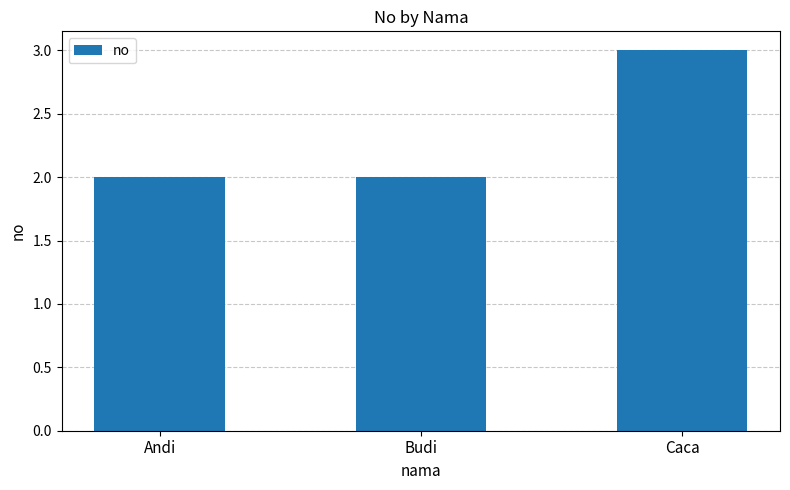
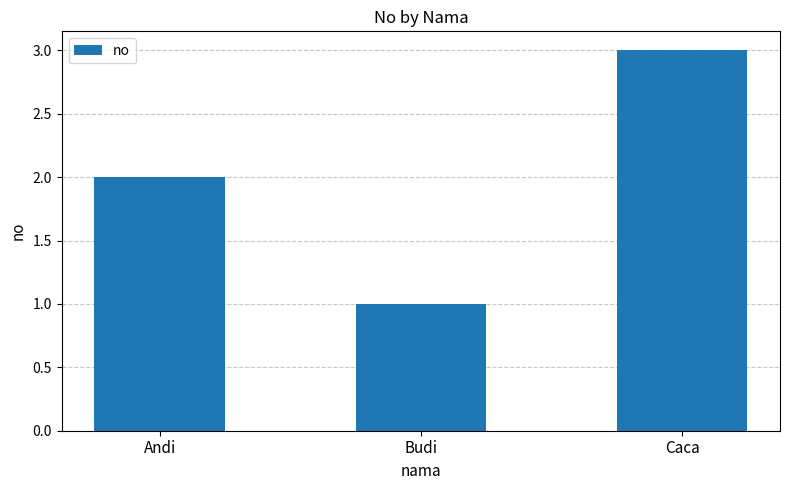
  {
    "Andi": 2,
-   "Budi": 2,
+   "Budi": 1,
    "Caca": 3
  }
